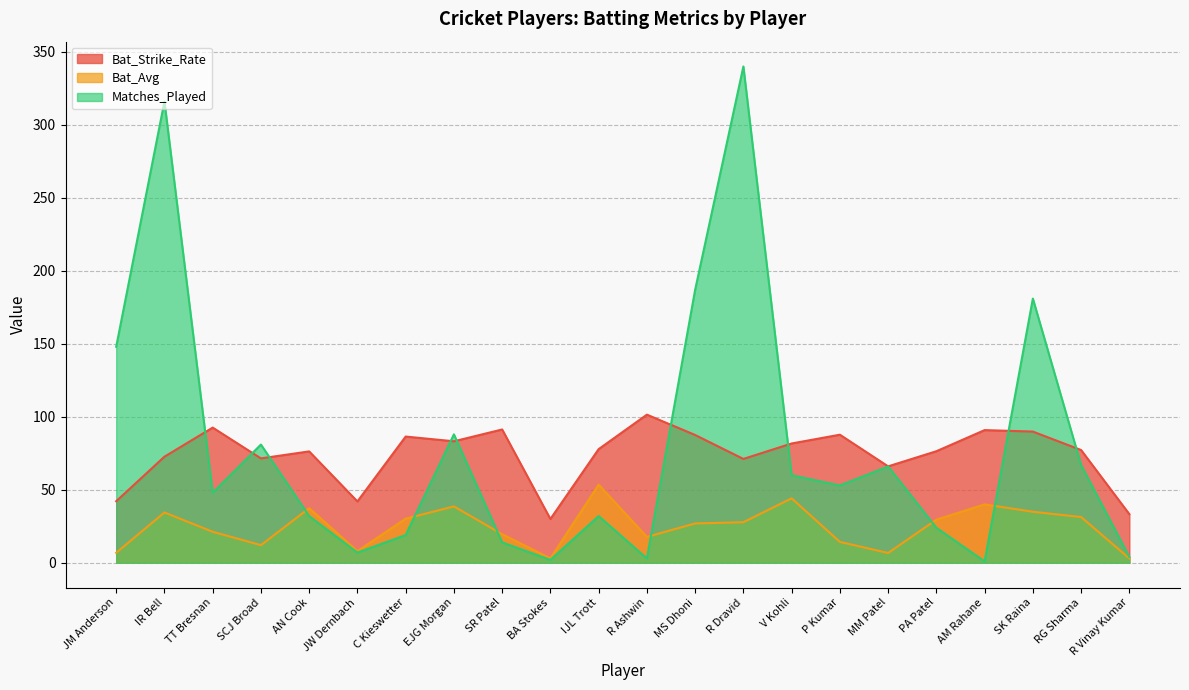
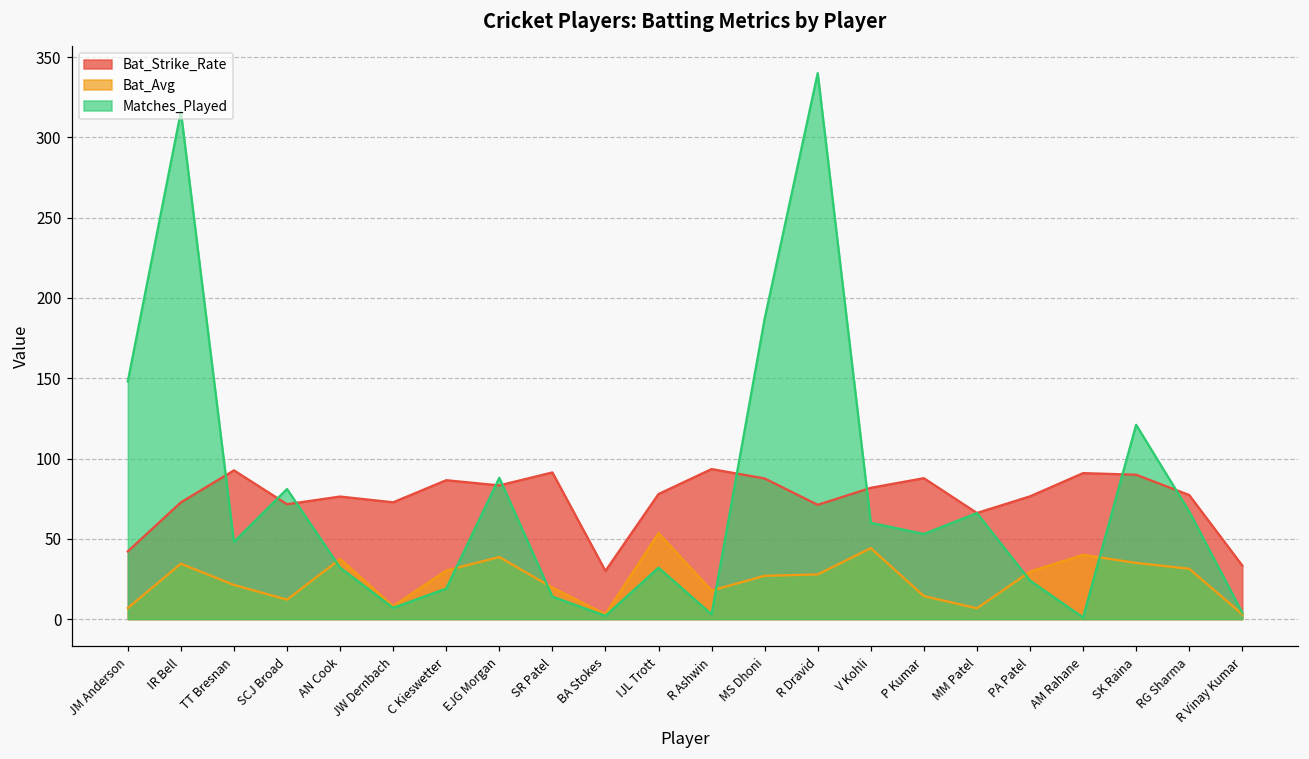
  {
    "Bat_Strike_Rate": {
      "JM Anderson": 42,
      "IR Bell": 73,
      "TT Bresnan": 93,
      "SCJ Broad": 72,
      "AN Cook": 76,
-     "JW Dernbach": 42,
+     "JW Dernbach": 73,
      "C Kieswetter": 86,
      "EJG Morgan": 83,
      "SR Patel": 91,
      "BA Stokes": 30,
      "IJL Trott": 78,
-     "R Ashwin": 101,
+     "R Ashwin": 93,
      "MS Dhoni": 88,
      "R Dravid": 71,
      "V Kohli": 82,
      "P Kumar": 88,
      "PA Patel": 76,
      "AM Rahane": 91,
      "SK Raina": 90,
      "RG Sharma": 77,
      "R Vinay Kumar": 33
    },
    "Bat_Avg": {
      "JM Anderson": 7,
      "IR Bell": 34,
      "TT Bresnan": 21,
      "SCJ Broad": 12,
      "AN Cook": 37,
      "C Kieswetter": 30,
      "EJG Morgan": 39,
      "SR Patel": 20,
      "IJL Trott": 54,
      "R Ashwin": 18,
      "MS Dhoni": 27,
      "R Dravid": 28,
      "V Kohli": 44,
      "P Kumar": 14,
      "MM Patel": 7,
      "PA Patel": 30,
      "AM Rahane": 40,
      "SK Raina": 35,
      "RG Sharma": 31
    },
    "Matches_Played": {
      "JM Anderson": 148,
      "TT Bresnan": 48,
      "SCJ Broad": 81,
      "AN Cook": 32,
      "C Kieswetter": 19,
      "EJG Morgan": 88,
      "SR Patel": 14,
      "IJL Trott": 32,
      "R Ashwin": 3,
      "MS Dhoni": 187,
      "R Dravid": 340,
      "V Kohli": 60,
      "P Kumar": 53,
      "PA Patel": 24,
      "AM Rahane": 1,
-     "SK Raina": 181,
+     "SK Raina": 121,
      "RG Sharma": 67
    }
  }
